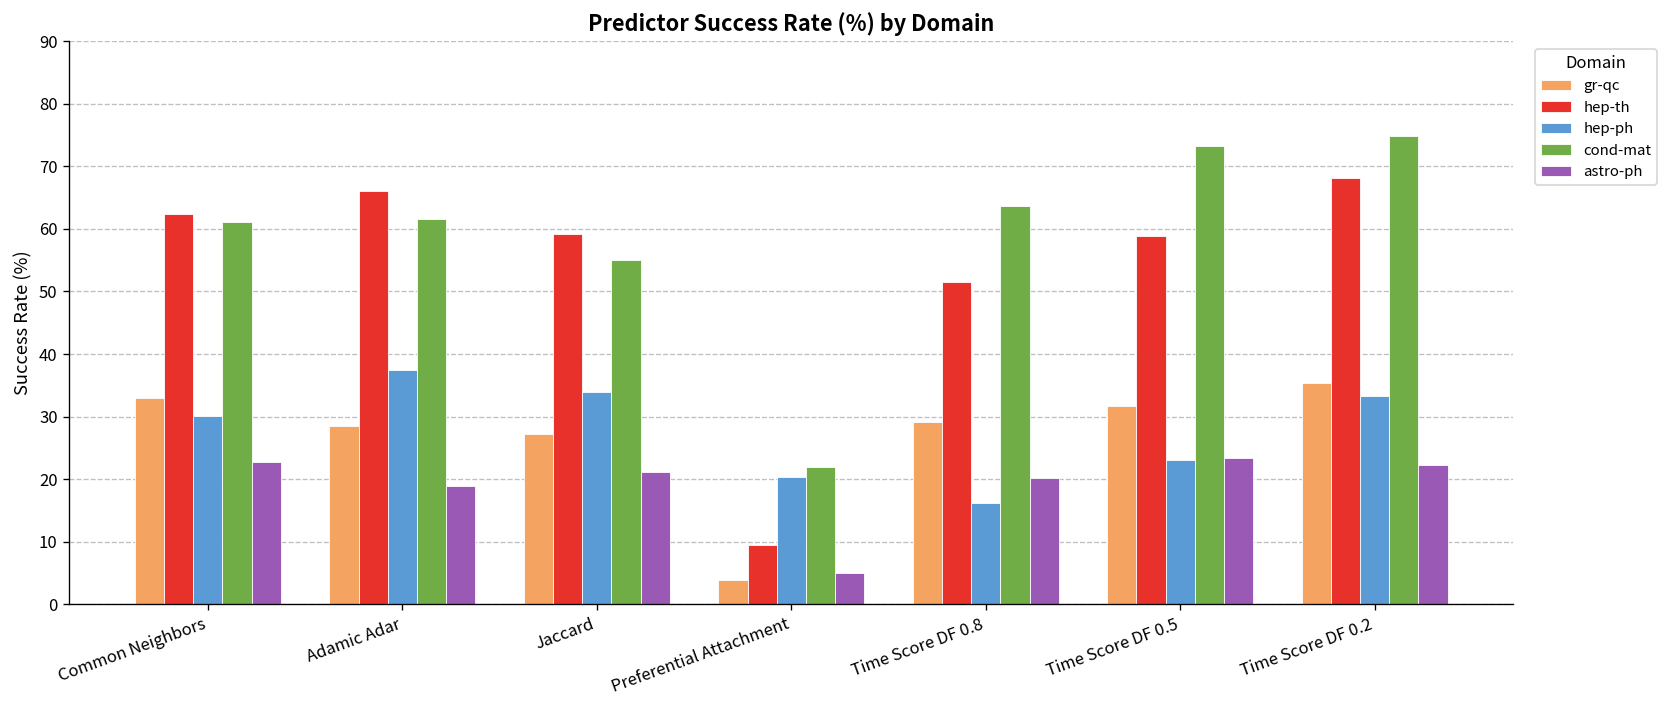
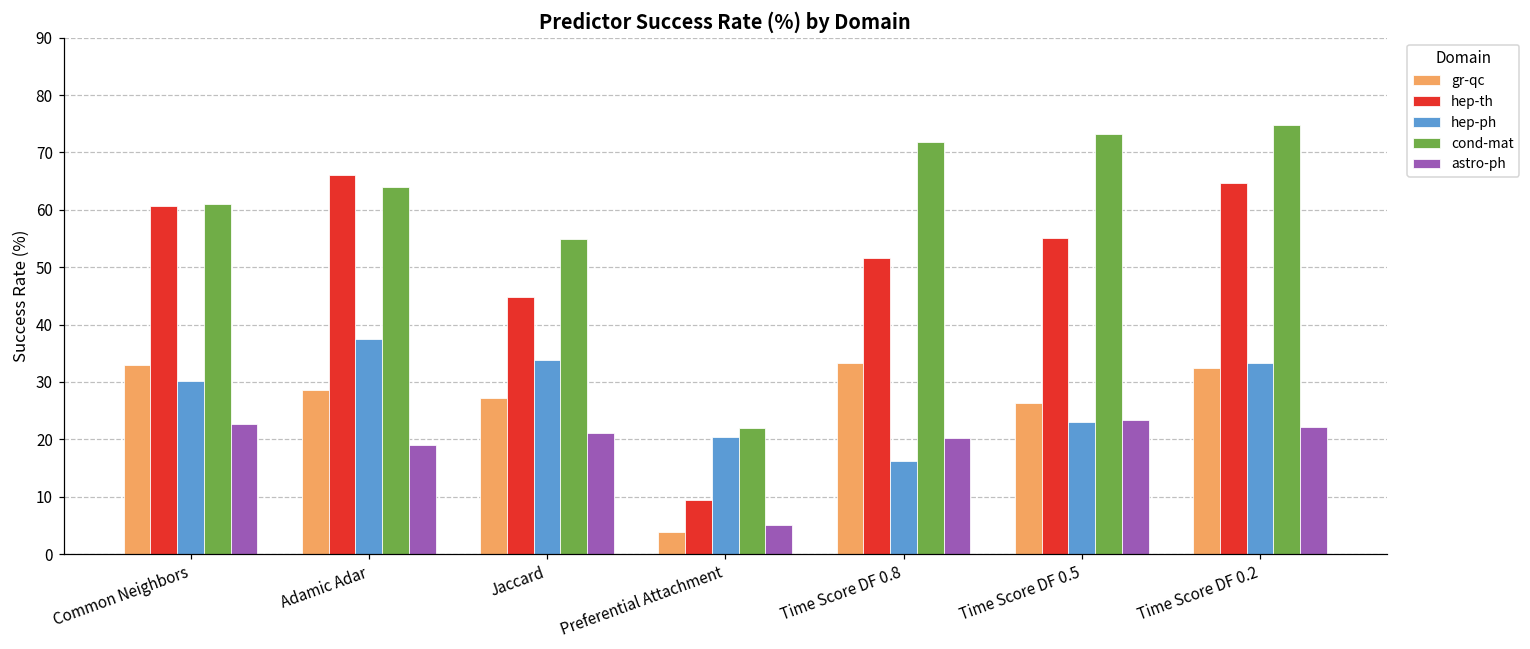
  {
    "gr-qc": {
      "Common Neighbors": 33,
      "Adamic Adar": 29,
      "Jaccard": 27,
      "Preferential Attachment": 4,
-     "Time Score DF 0.8": 29,
-     "Time Score DF 0.5": 32,
-     "Time Score DF 0.2": 35
+     "Time Score DF 0.8": 33,
+     "Time Score DF 0.5": 26,
+     "Time Score DF 0.2": 32
    },
    "hep-th": {
-     "Common Neighbors": 62,
+     "Common Neighbors": 61,
      "Adamic Adar": 66,
-     "Jaccard": 59,
+     "Jaccard": 45,
      "Preferential Attachment": 9,
      "Time Score DF 0.8": 52,
-     "Time Score DF 0.5": 59,
-     "Time Score DF 0.2": 68
+     "Time Score DF 0.5": 55,
+     "Time Score DF 0.2": 65
    },
    "hep-ph": {
      "Common Neighbors": 30,
      "Adamic Adar": 38,
      "Jaccard": 34,
      "Preferential Attachment": 20,
      "Time Score DF 0.8": 16,
      "Time Score DF 0.5": 23,
      "Time Score DF 0.2": 33
    },
    "cond-mat": {
      "Common Neighbors": 61,
-     "Adamic Adar": 62,
+     "Adamic Adar": 64,
      "Jaccard": 55,
      "Preferential Attachment": 22,
-     "Time Score DF 0.8": 64,
+     "Time Score DF 0.8": 72,
      "Time Score DF 0.5": 73,
      "Time Score DF 0.2": 75
    },
    "astro-ph": {
      "Common Neighbors": 23,
      "Adamic Adar": 19,
      "Jaccard": 21,
      "Preferential Attachment": 5,
      "Time Score DF 0.8": 20,
      "Time Score DF 0.5": 23,
      "Time Score DF 0.2": 22
    }
  }
